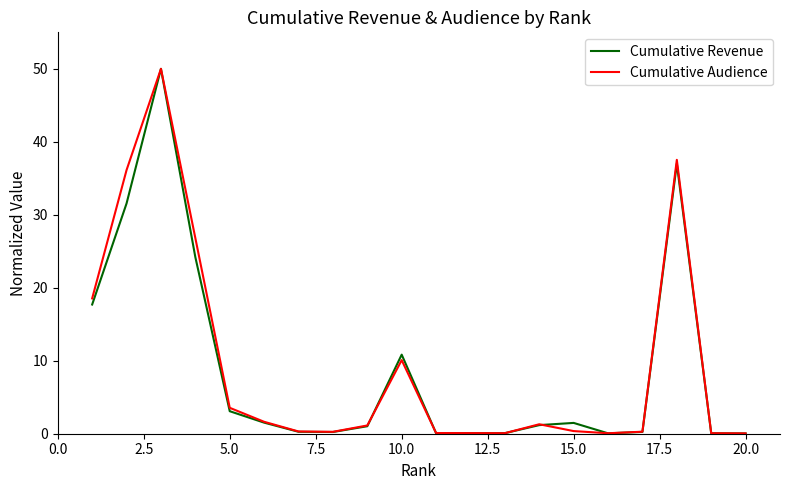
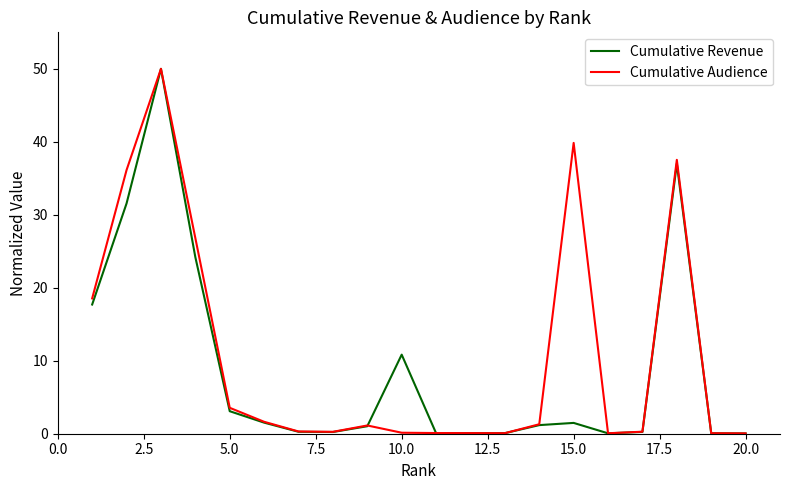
  {
    "Cumulative Revenue": {
      "5.0": 3,
      "10.0": 11,
      "15.0": 1
    },
    "Cumulative Audience": {
      "5.0": 4,
-     "10.0": 10,
-     "15.0": 0
+     "10.0": 0,
+     "15.0": 40
    }
  }
